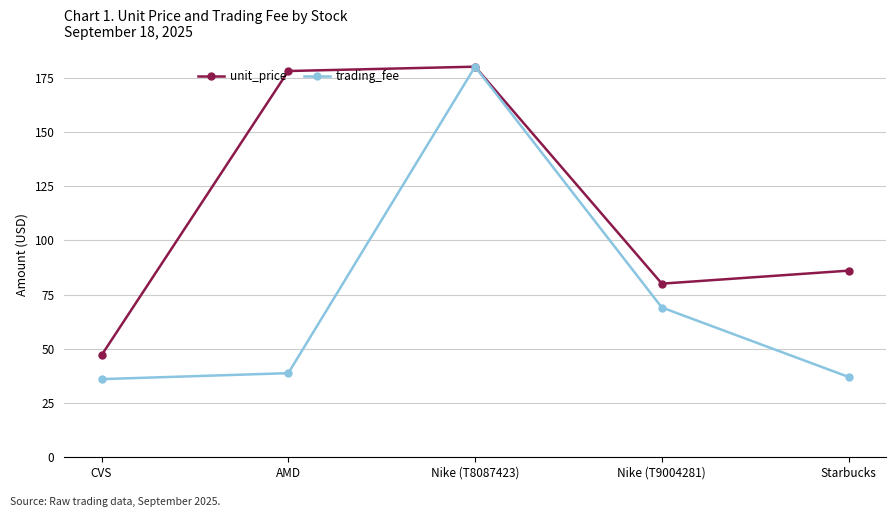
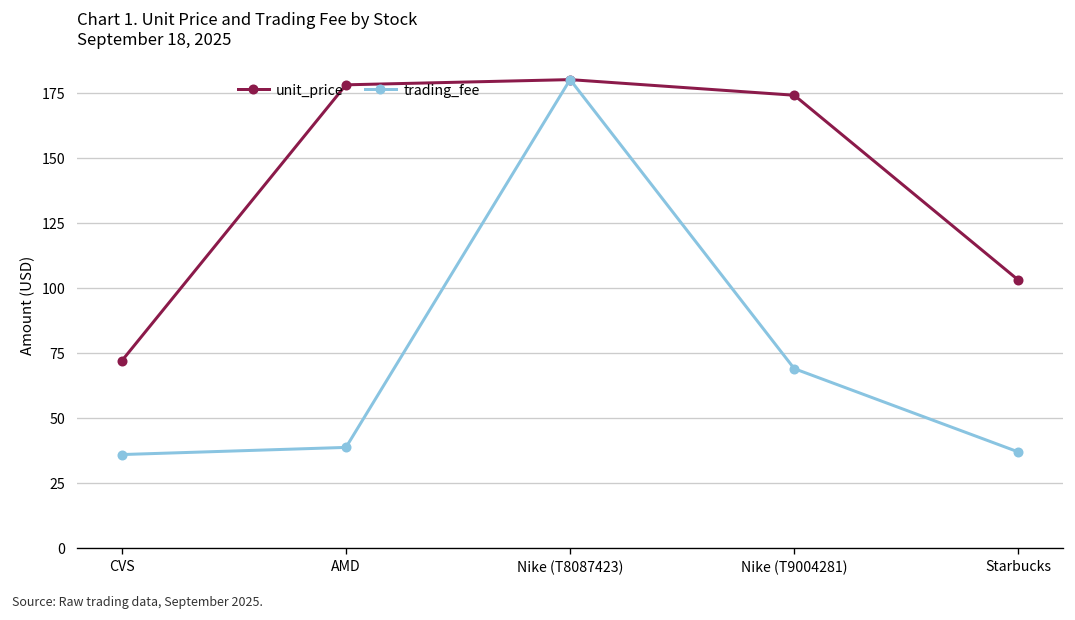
  {
    "unit_price": {
-     "CVS": 47,
+     "CVS": 72,
      "AMD": 178,
-     "Nike (T9004281)": 80,
-     "Starbucks": 86
+     "Nike (T9004281)": 174,
+     "Starbucks": 103
    },
    "trading_fee": {
      "CVS": 36,
      "AMD": 39,
      "Nike (T9004281)": 69,
      "Starbucks": 37
    }
  }
